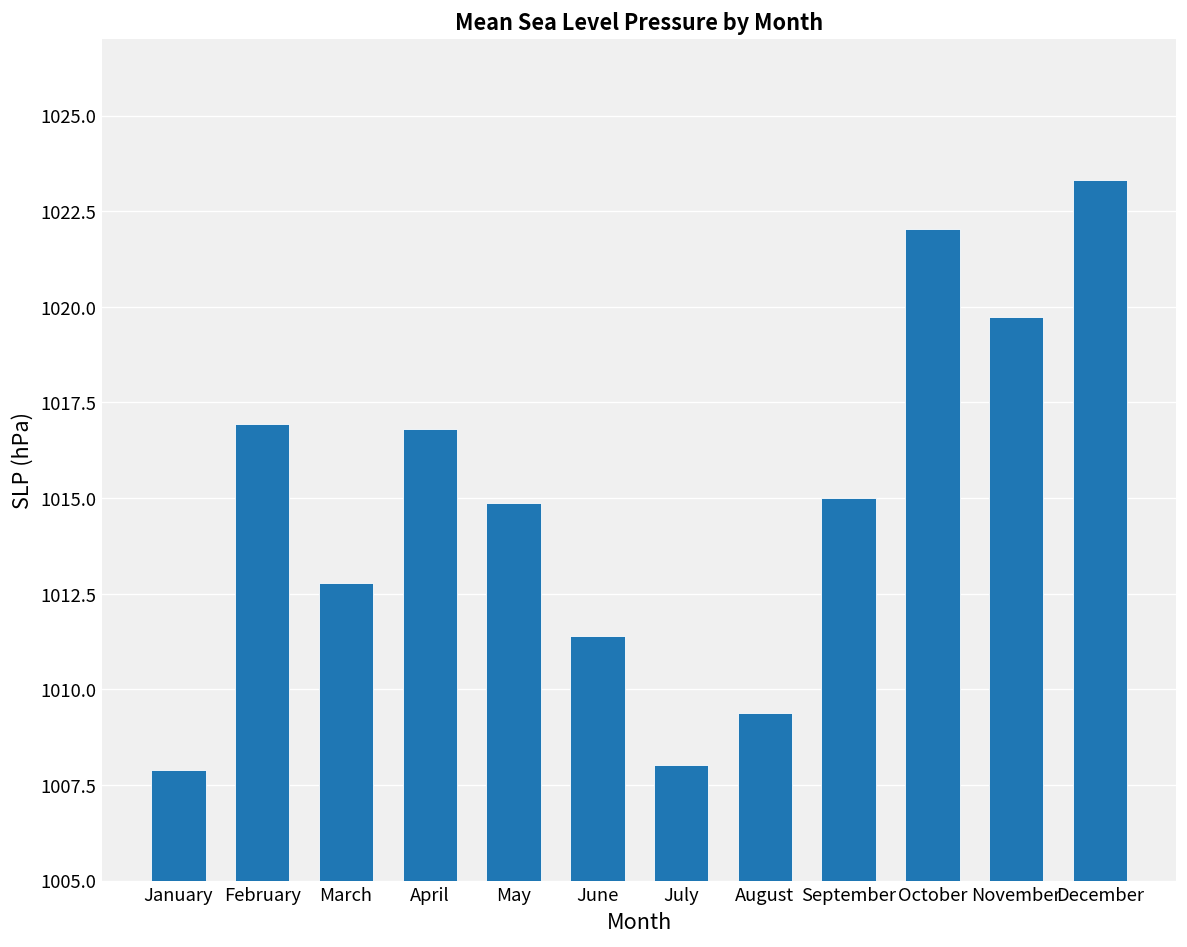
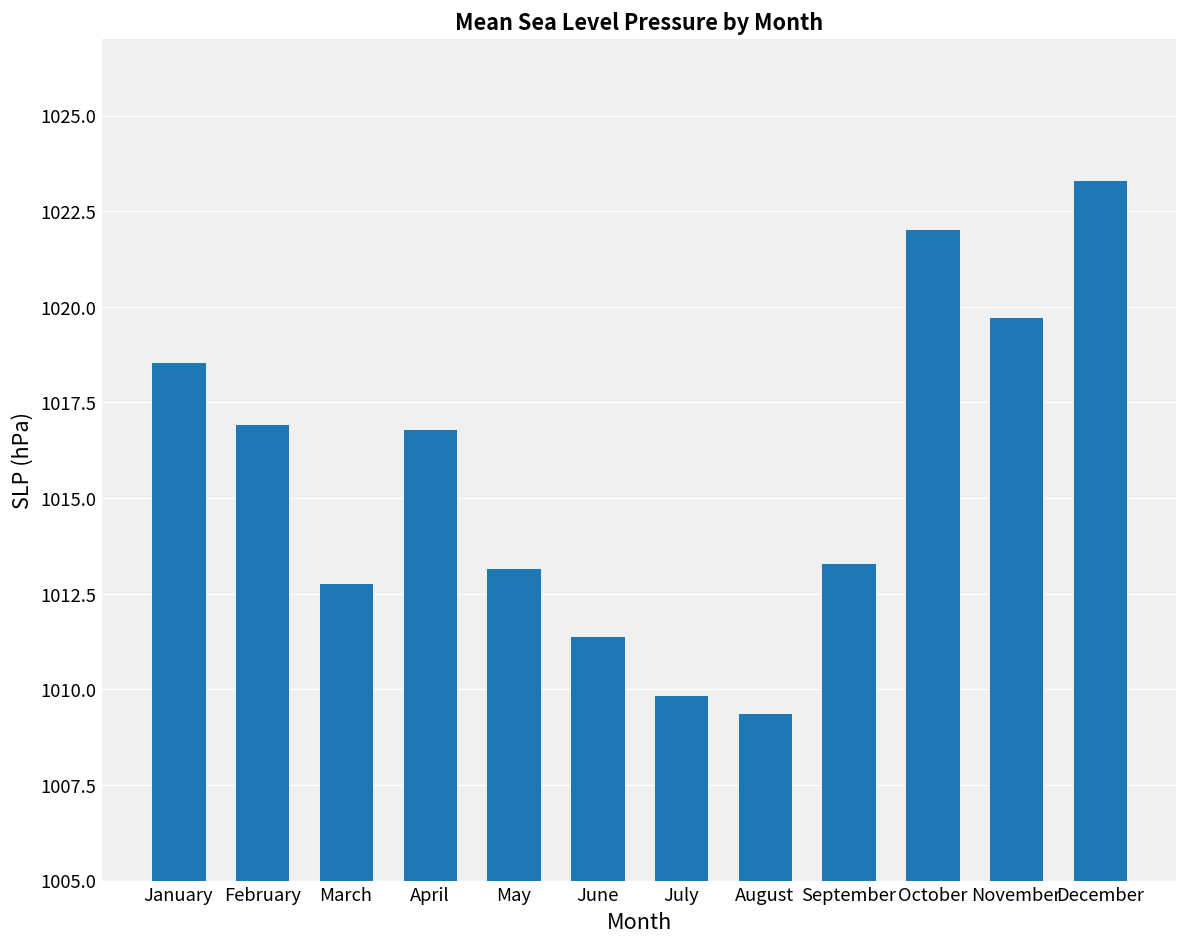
  {
-   "January": 1007.9,
+   "January": 1018.5,
    "February": 1016.9,
    "March": 1012.8,
    "April": 1016.8,
-   "May": 1014.9,
+   "May": 1013.2,
    "June": 1011.4,
-   "July": 1008.0,
+   "July": 1009.8,
    "August": 1009.4,
-   "September": 1015.0,
+   "September": 1013.3,
    "October": 1022.0,
    "November": 1019.7,
    "December": 1023.3
  }
